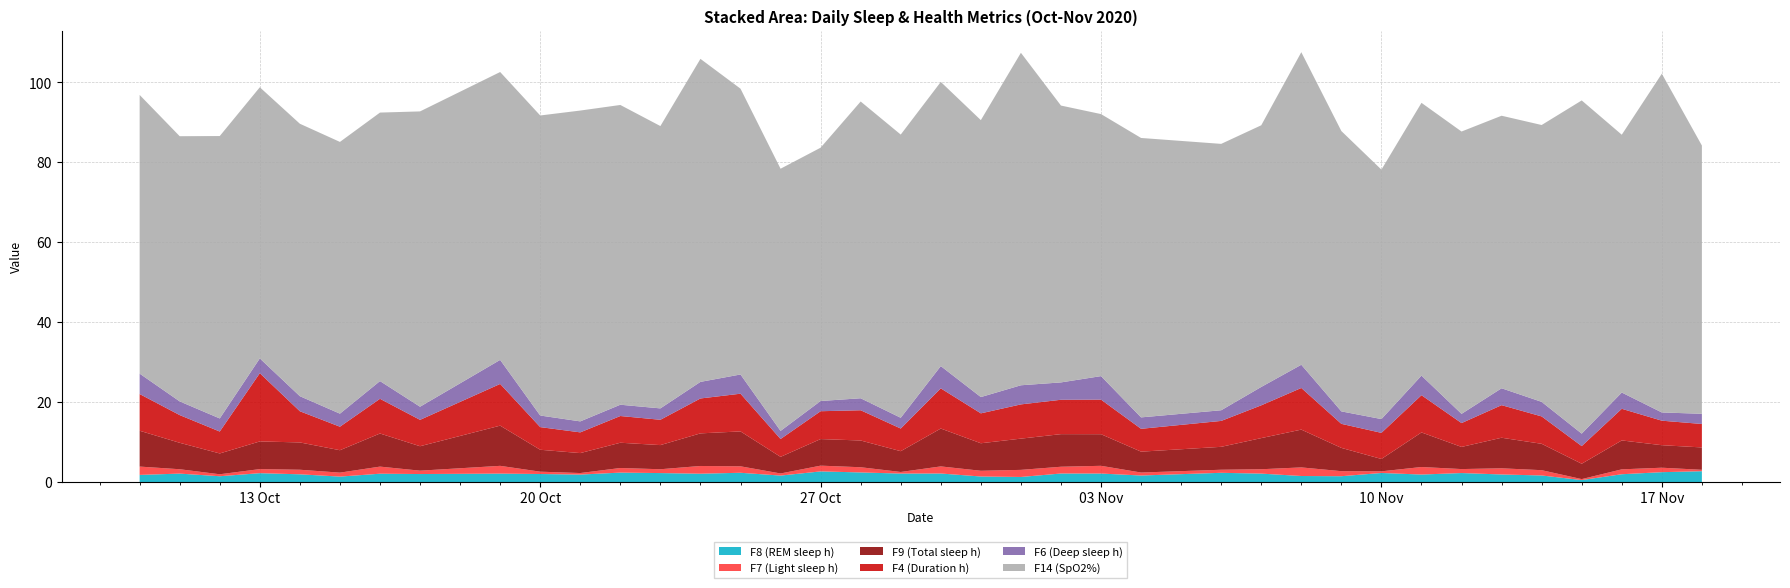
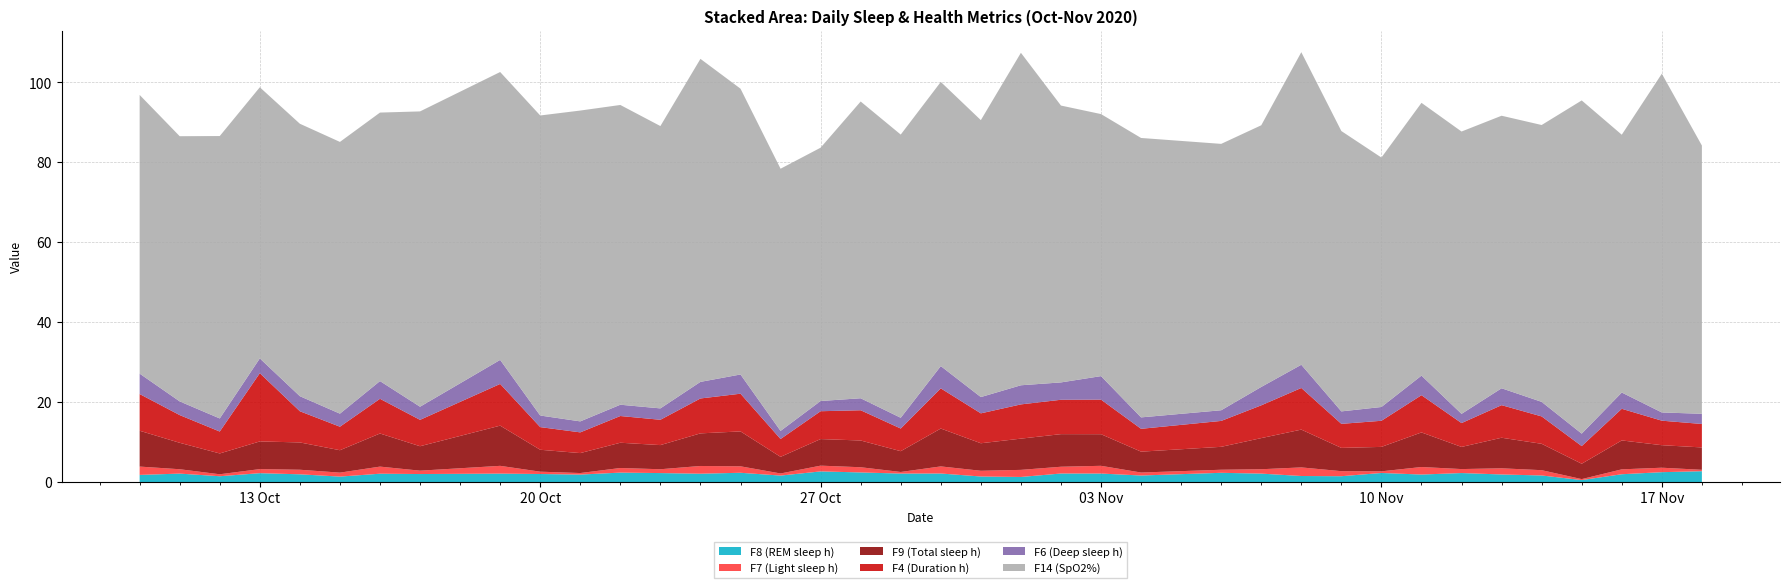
  {
    "F8 (REM sleep h)": {
      "13 Oct": 2,
      "27 Oct": 3,
      "03 Nov": 2,
      "17 Nov": 2
    },
    "F7 (Light sleep h)": {
      "13 Oct": 1,
      "27 Oct": 1,
      "03 Nov": 2,
      "17 Nov": 1
    },
    "F9 (Total sleep h)": {
      "13 Oct": 7,
      "20 Oct": 5,
      "27 Oct": 7,
      "03 Nov": 8,
-     "10 Nov": 3,
+     "10 Nov": 6,
      "17 Nov": 6
    },
    "F4 (Duration h)": {
      "13 Oct": 17,
      "20 Oct": 6,
      "27 Oct": 7,
      "03 Nov": 9,
      "10 Nov": 7,
      "17 Nov": 6
    },
    "F6 (Deep sleep h)": {
      "13 Oct": 4,
      "20 Oct": 3,
      "27 Oct": 3,
      "03 Nov": 6,
      "10 Nov": 3,
      "17 Nov": 2
    },
    "F14 (SpO2%)": {
      "13 Oct": 68,
      "20 Oct": 75,
      "27 Oct": 63,
      "03 Nov": 66,
      "10 Nov": 62,
      "17 Nov": 85
    }
  }
